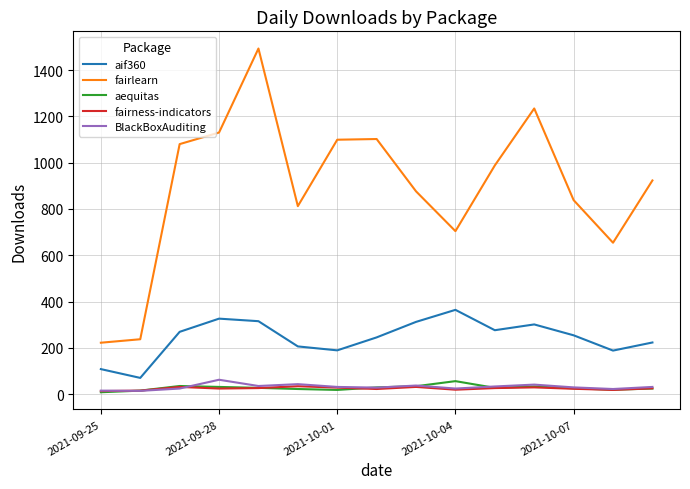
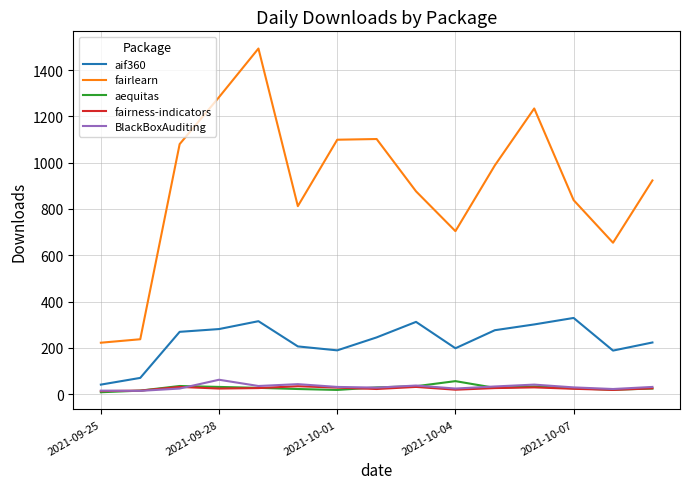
  {
    "aif360": {
-     "2021-09-25": 110,
-     "2021-09-28": 330,
+     "2021-09-25": 40,
+     "2021-09-28": 280,
      "2021-10-01": 190,
-     "2021-10-04": 360,
-     "2021-10-07": 250
+     "2021-10-04": 200,
+     "2021-10-07": 330
    },
    "fairlearn": {
      "2021-09-25": 220,
-     "2021-09-28": 1130,
+     "2021-09-28": 1280,
      "2021-10-01": 1100,
      "2021-10-04": 700,
      "2021-10-07": 840
    },
    "aequitas": {
      "2021-10-04": 60
    },
    "BlackBoxAuditing": {
      "2021-09-28": 60
    }
  }
